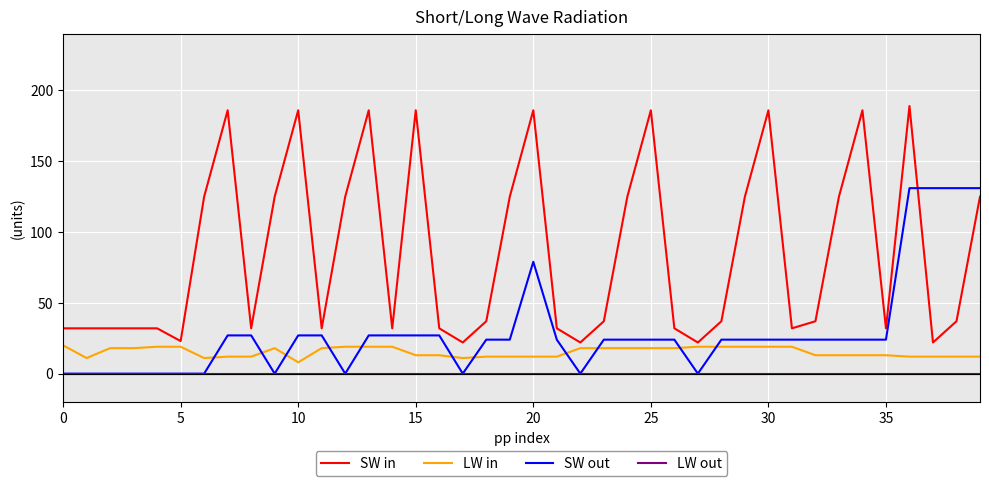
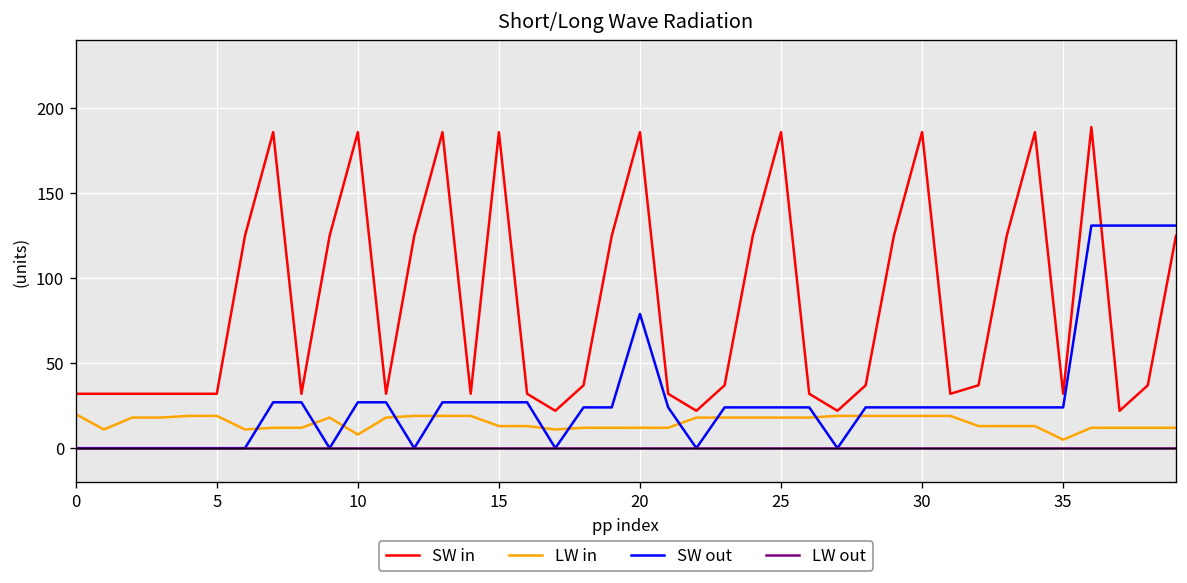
  {
    "SW in": {
      "0": 32,
-     "5": 23,
+     "5": 32,
      "10": 186,
      "15": 186,
      "20": 186,
      "25": 186,
      "30": 186,
      "35": 32
    },
    "LW in": {
      "0": 20,
      "5": 19,
      "10": 8,
      "15": 13,
      "20": 12,
      "25": 18,
      "30": 19,
-     "35": 13
+     "35": 5
    },
    "SW out": {
      "10": 27,
      "15": 27,
      "20": 79,
      "25": 24,
      "30": 24,
      "35": 24
    },
    "LW out": {
      "10": 0,
      "15": 0,
      "20": 0,
      "25": 0,
      "30": 0,
      "35": 0
    }
  }
